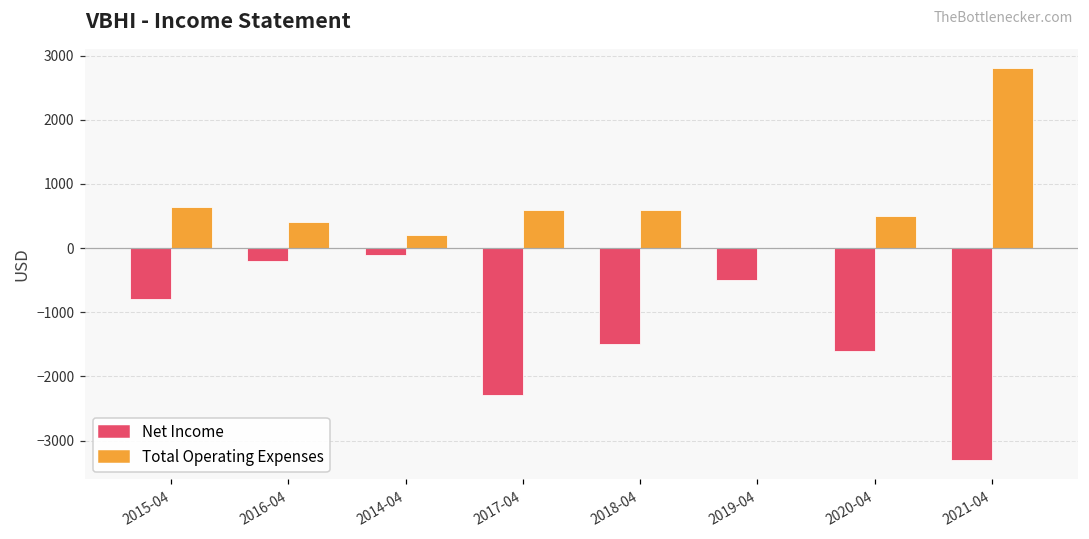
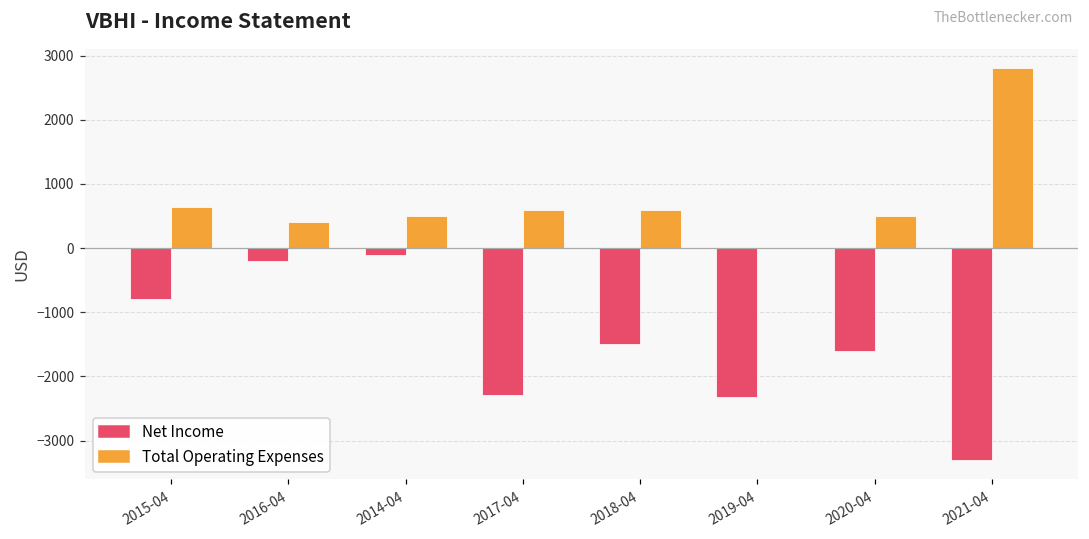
  {
    "Net Income": {
      "2015-04": -800,
      "2016-04": -200,
      "2014-04": -100,
      "2017-04": -2300,
      "2018-04": -1500,
-     "2019-04": -500,
+     "2019-04": -2300,
      "2020-04": -1600,
      "2021-04": -3300
    },
    "Total Operating Expenses": {
      "2015-04": 600,
      "2016-04": 400,
-     "2014-04": 200,
+     "2014-04": 500,
      "2017-04": 600,
      "2018-04": 600,
      "2019-04": 0,
      "2020-04": 500,
      "2021-04": 2800
    }
  }
